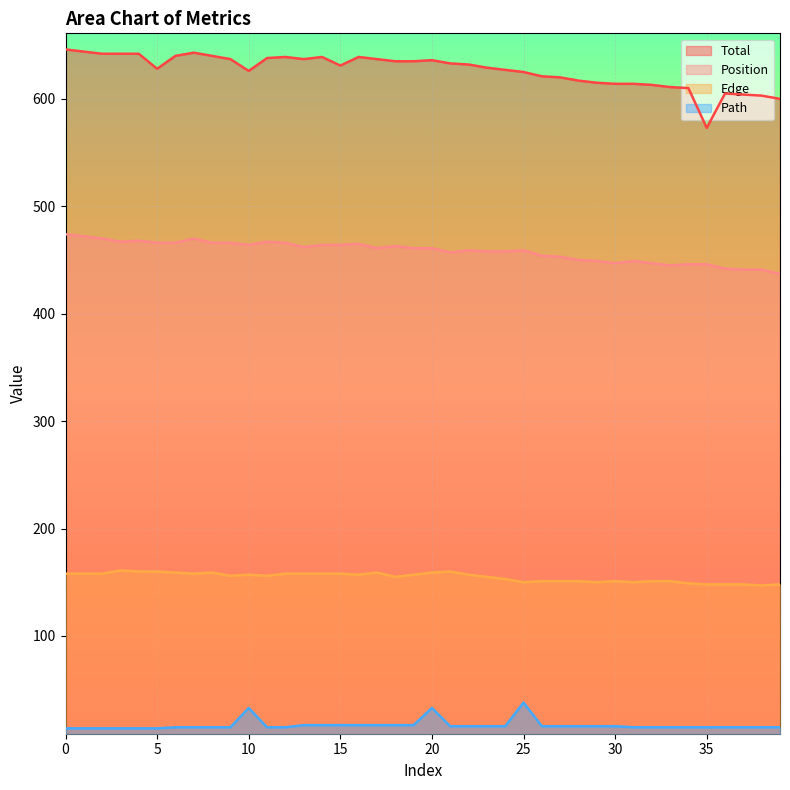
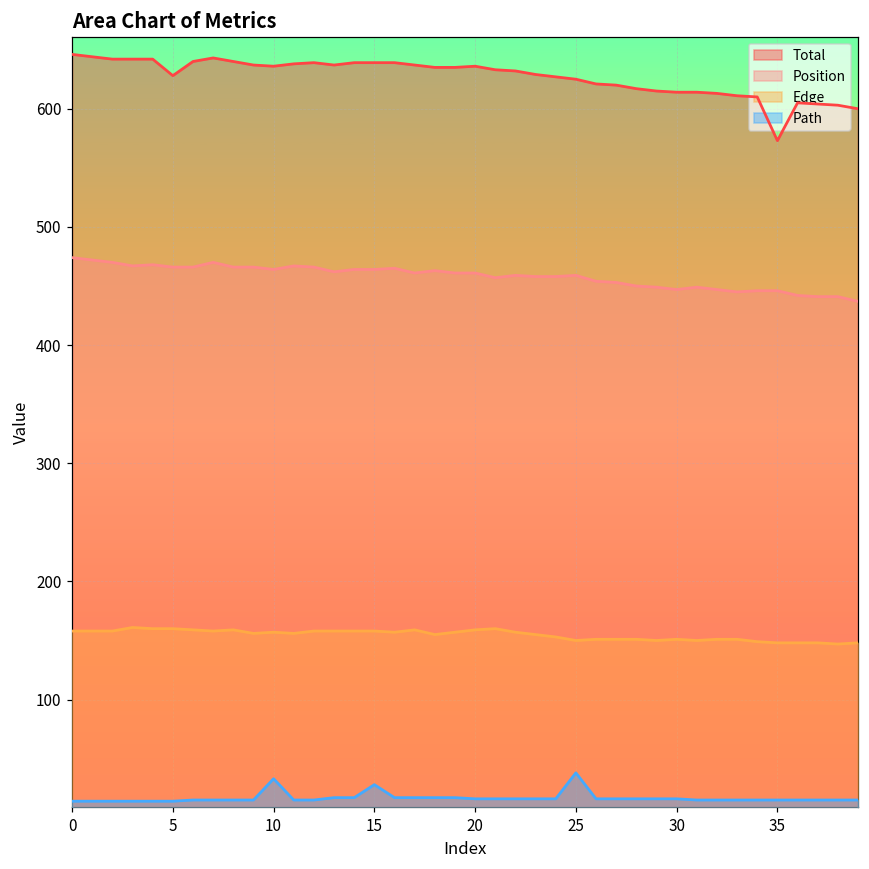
  {
    "Total": {
      "0": 646,
      "5": 628,
-     "10": 626,
-     "15": 631,
+     "10": 636,
+     "15": 639,
      "20": 636,
      "25": 625,
      "30": 614,
      "35": 573
    },
    "Path": {
      "0": 14,
      "5": 14,
      "10": 33,
-     "15": 17,
-     "20": 33,
+     "15": 28,
+     "20": 16,
      "25": 38,
      "30": 16,
      "35": 15
    }
  }
